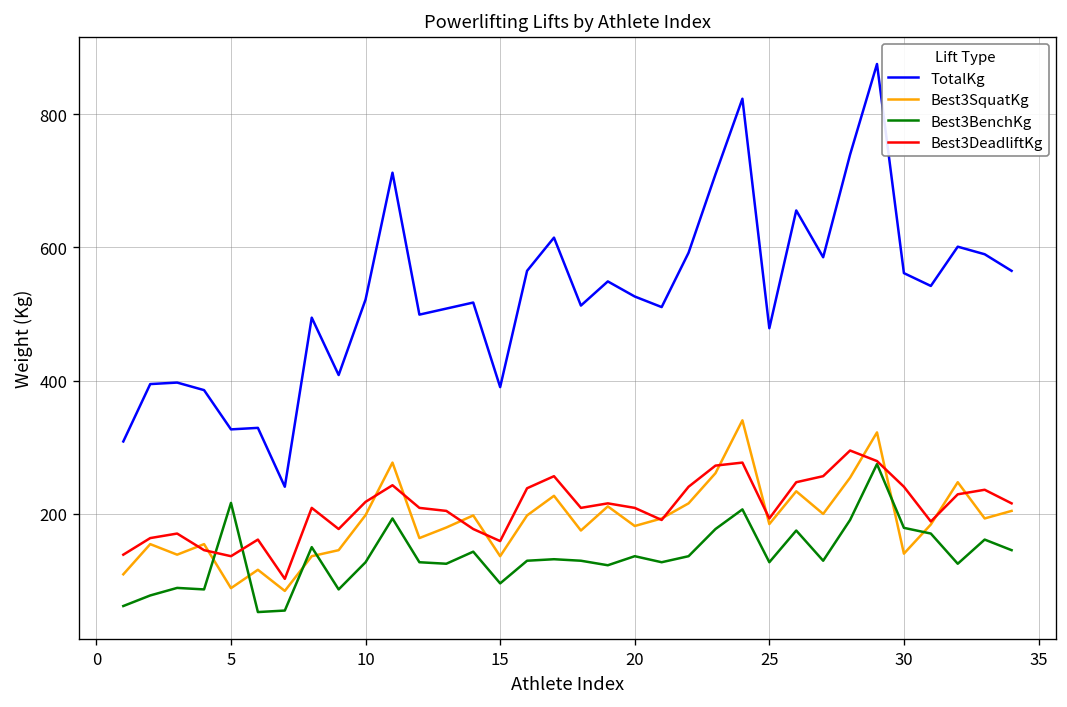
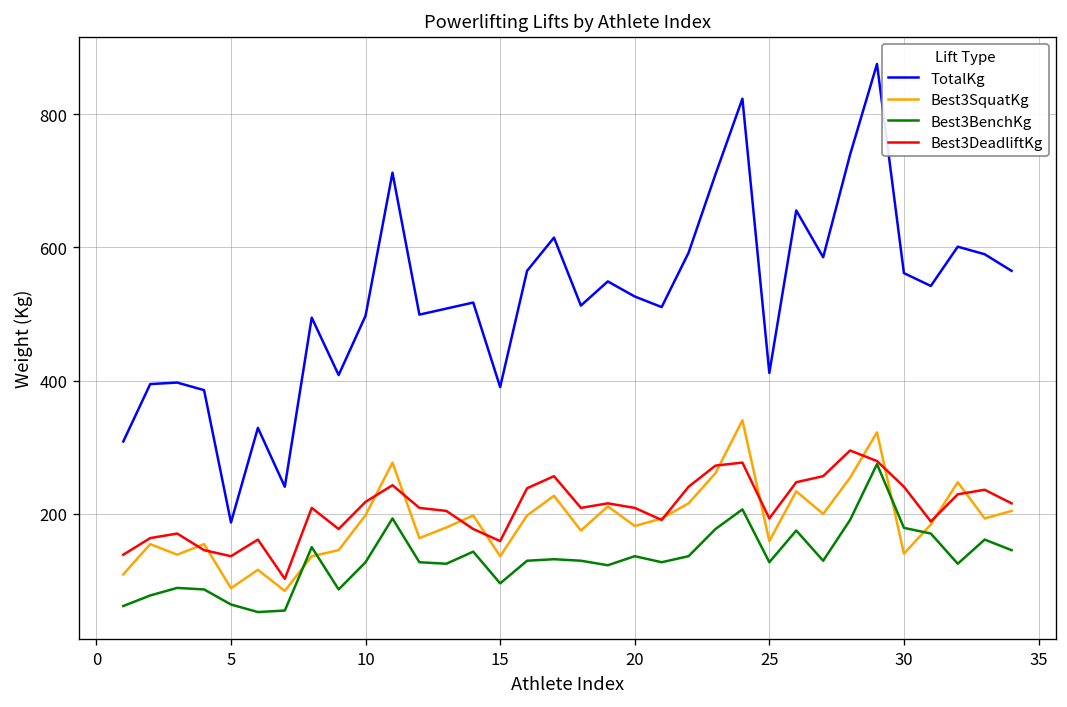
  {
    "TotalKg": {
-     "5": 330,
-     "10": 520,
+     "5": 190,
+     "10": 500,
      "15": 390,
      "20": 530,
-     "25": 480,
+     "25": 410,
      "30": 560
    },
    "Best3SquatKg": {
      "5": 90,
      "10": 200,
      "15": 140,
      "20": 180,
-     "25": 180,
+     "25": 160,
      "30": 140
    },
    "Best3BenchKg": {
-     "5": 220,
+     "5": 60,
      "10": 130,
      "15": 100,
      "20": 140,
      "25": 130,
      "30": 180
    },
    "Best3DeadliftKg": {
      "5": 140,
      "10": 220,
      "15": 160,
      "20": 210,
      "25": 190,
      "30": 240
    }
  }
